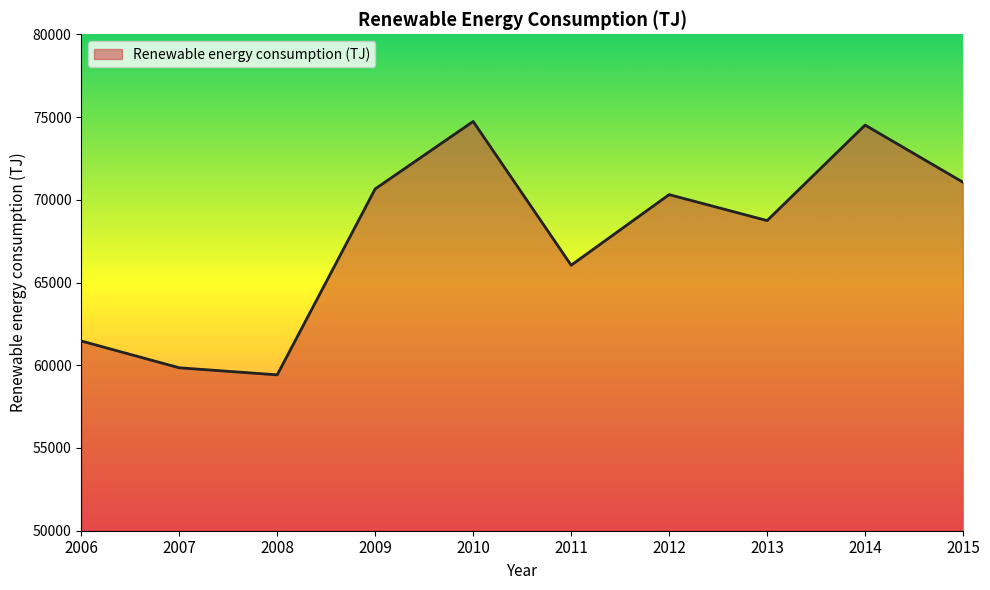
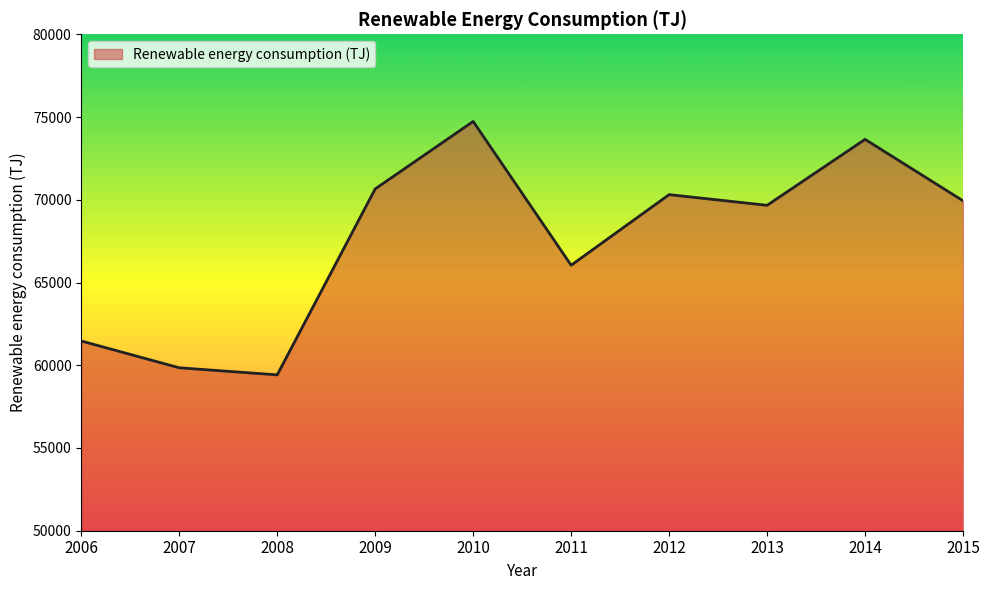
  {
    "2006": 61500,
    "2007": 59800,
    "2008": 59400,
    "2009": 70700,
    "2010": 74700,
    "2011": 66000,
    "2012": 70300,
-   "2013": 68700,
-   "2014": 74500,
-   "2015": 71100
+   "2013": 69700,
+   "2014": 73700,
+   "2015": 69900
  }
